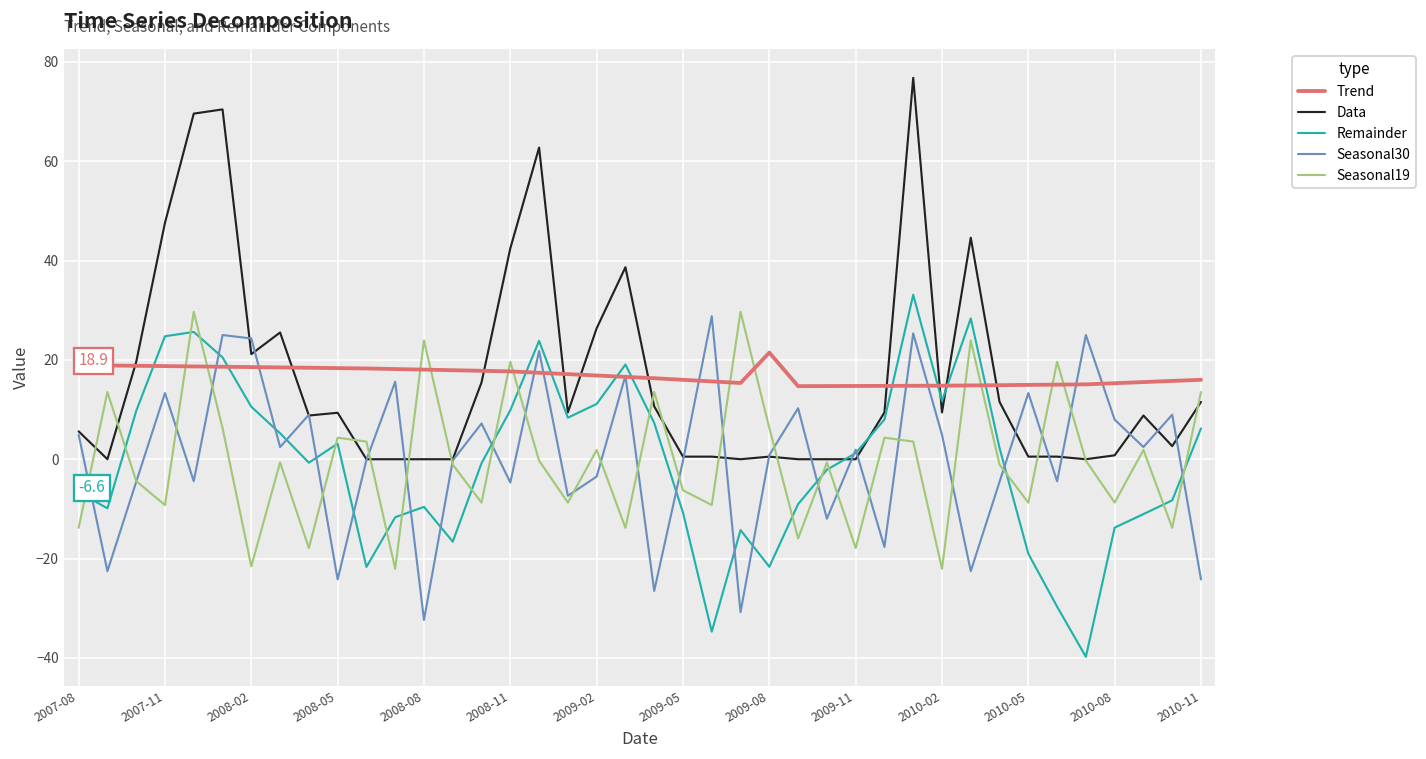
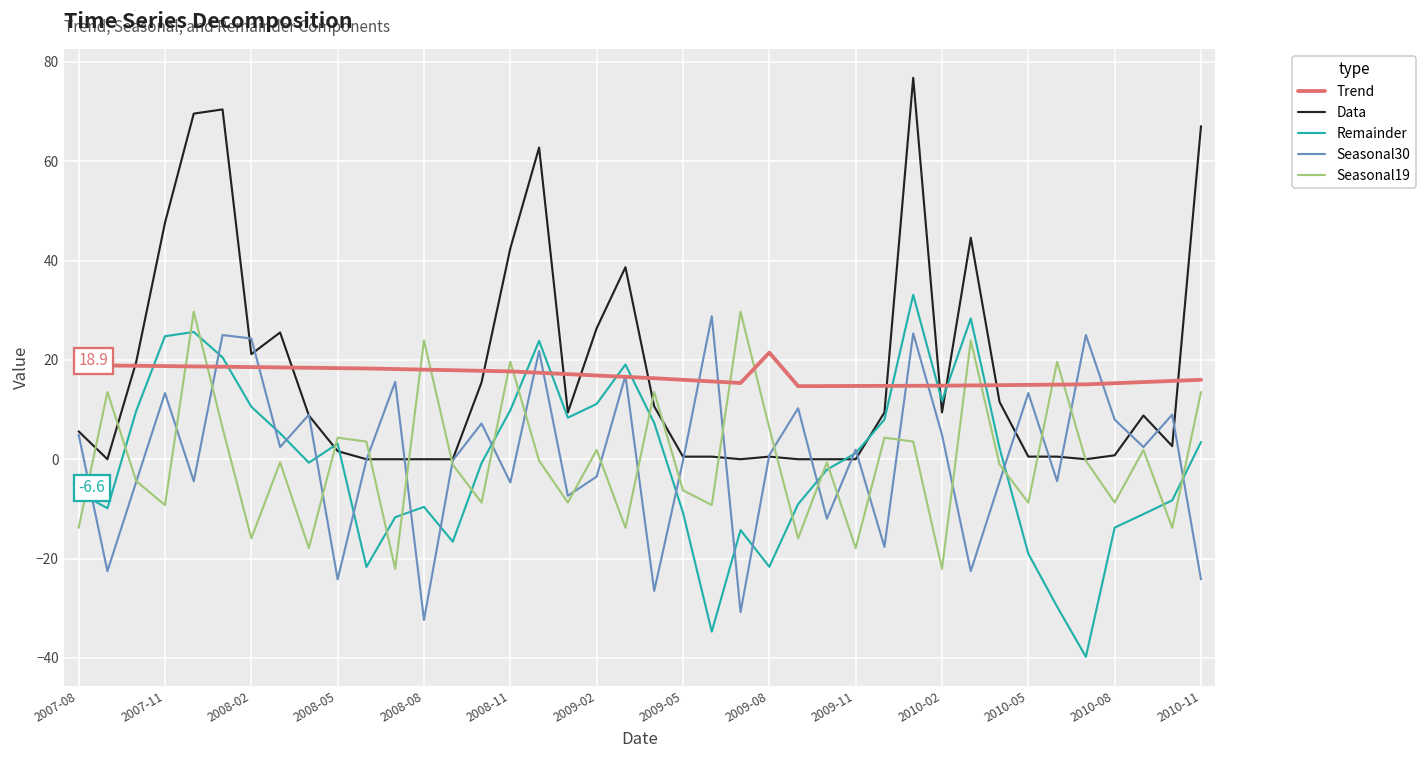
  {
    "Trend": {
      "2007-11": 19,
      "2008-02": 19,
      "2008-05": 18,
      "2008-08": 18,
      "2008-11": 18,
      "2009-02": 17,
      "2009-05": 16,
      "2009-08": 21,
      "2009-11": 15,
      "2010-02": 15,
      "2010-05": 15,
      "2010-08": 15,
      "2010-11": 16
    },
    "Data": {
      "2007-08": 6,
      "2007-11": 48,
      "2008-02": 21,
-     "2008-05": 9,
+     "2008-05": 2,
      "2008-08": 0,
      "2008-11": 42,
      "2009-02": 26,
      "2009-05": 1,
      "2009-11": 0,
      "2010-02": 9,
      "2010-05": 1,
      "2010-08": 1,
-     "2010-11": 12
+     "2010-11": 67
    },
    "Remainder": {
      "2007-11": 25,
      "2008-02": 11,
      "2008-05": 3,
      "2008-08": -10,
      "2008-11": 10,
      "2009-02": 11,
      "2009-05": -11,
      "2009-08": -22,
      "2009-11": 1,
      "2010-02": 12,
      "2010-05": -19,
      "2010-08": -14,
-     "2010-11": 6
+     "2010-11": 3
    },
    "Seasonal30": {
      "2007-08": 5,
      "2007-11": 13,
      "2008-02": 24,
      "2008-05": -24,
      "2008-08": -32,
      "2008-11": -5,
      "2009-02": -3,
      "2009-05": 0,
      "2009-11": 2,
      "2010-02": 5,
      "2010-05": 13,
      "2010-08": 8,
      "2010-11": -24
    },
    "Seasonal19": {
      "2007-08": -14,
      "2007-11": -9,
-     "2008-02": -22,
+     "2008-02": -16,
      "2008-05": 4,
      "2008-08": 24,
      "2008-11": 20,
      "2009-02": 2,
      "2009-05": -6,
      "2009-08": 6,
      "2009-11": -18,
      "2010-02": -22,
      "2010-05": -9,
      "2010-08": -9,
      "2010-11": 14
    }
  }
